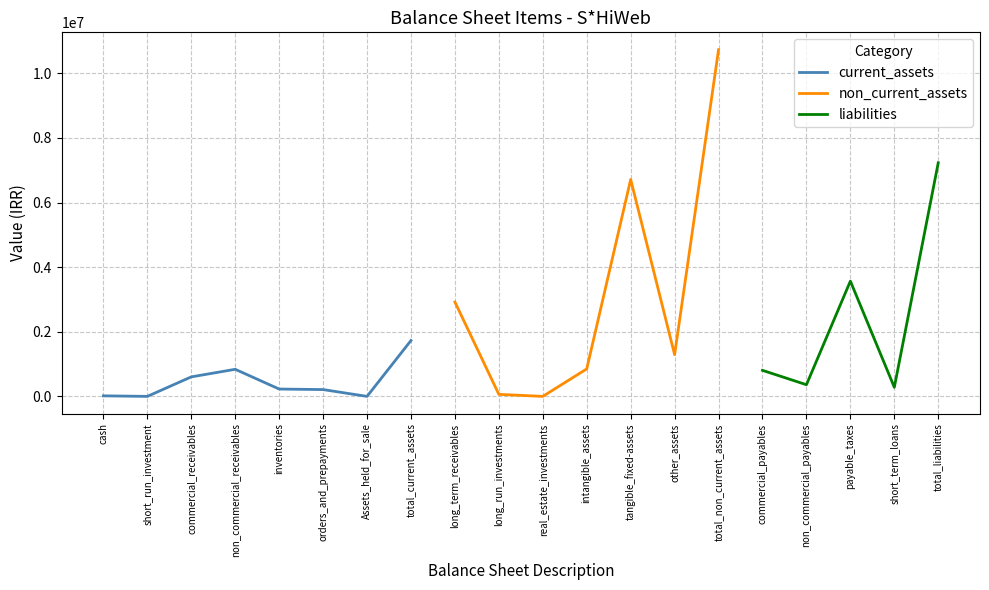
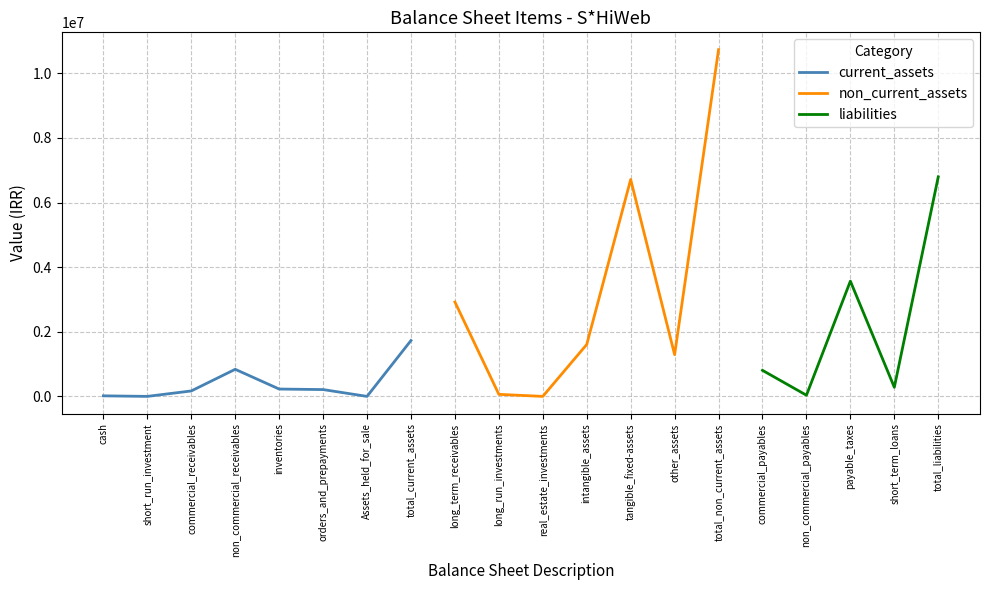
  {
    "current_assets": {
      "cash": 0,
      "short_run_investment": 0,
-     "commercial_receivables": 600000,
+     "commercial_receivables": 200000,
      "non_commercial_receivables": 800000,
      "inventories": 200000,
      "orders_and_prepayments": 200000,
      "Assets_held_for_sale": 0,
      "total_current_assets": 1700000
    },
    "non_current_assets": {
      "long_term_receivables": 2900000,
      "long_run_investments": 100000,
      "real_estate_investments": 0,
-     "intangible_assets": 900000,
+     "intangible_assets": 1600000,
      "tangible_fixed-assets": 6700000,
      "other_assets": 1300000,
      "total_non_current_assets": 10700000
    },
    "liabilities": {
      "commercial_payables": 800000,
-     "non_commercial_payables": 400000,
+     "non_commercial_payables": 0,
      "payable_taxes": 3600000,
      "short_term_loans": 300000,
-     "total_liabilities": 7200000
+     "total_liabilities": 6800000
    }
  }
